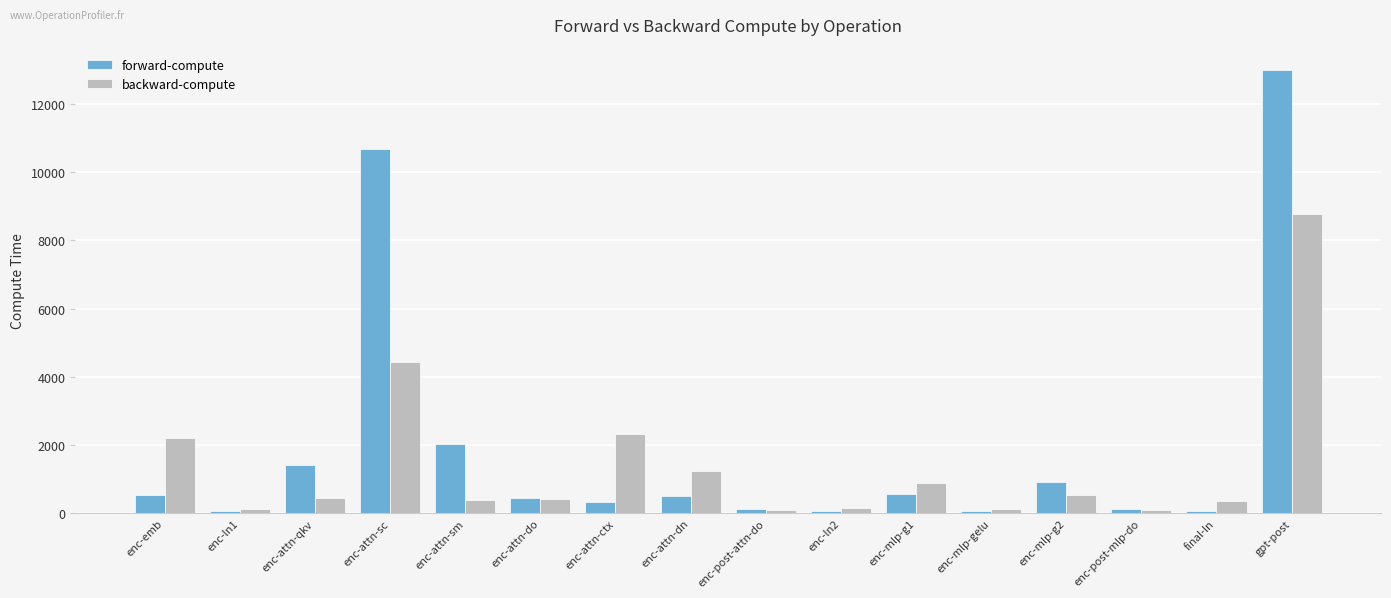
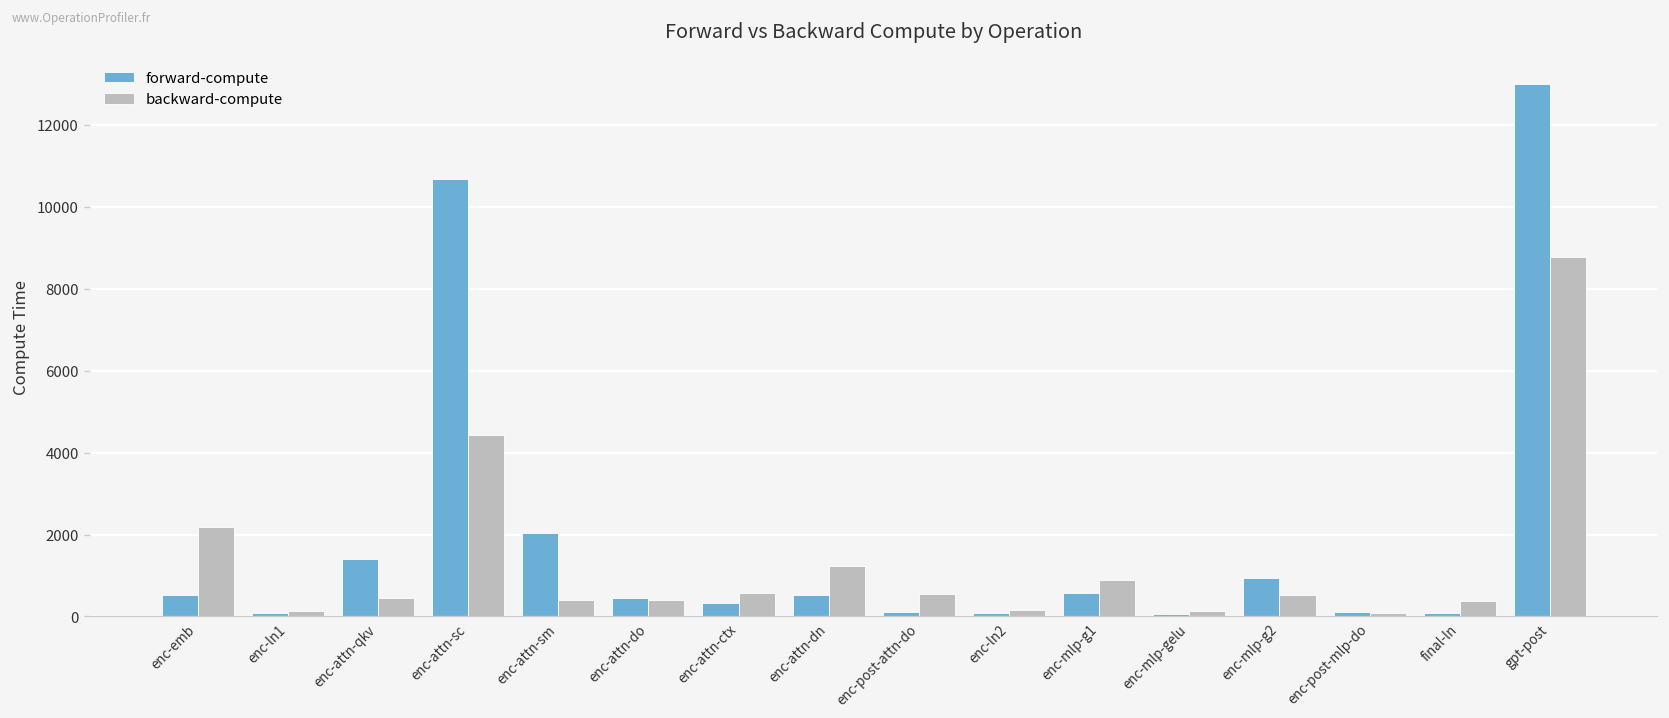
  {
    "forward-compute": {
      "enc-emb": 500,
      "enc-ln1": 100,
      "enc-attn-qkv": 1400,
      "enc-attn-sc": 10700,
      "enc-attn-sm": 2000,
      "enc-attn-do": 500,
      "enc-attn-ctx": 300,
      "enc-attn-dn": 500,
      "enc-post-attn-do": 100,
      "enc-ln2": 100,
      "enc-mlp-g1": 600,
      "enc-mlp-g2": 900,
      "enc-post-mlp-do": 100,
      "final-ln": 100,
      "gpt-post": 13000
    },
    "backward-compute": {
      "enc-emb": 2200,
      "enc-ln1": 100,
      "enc-attn-qkv": 500,
      "enc-attn-sc": 4400,
      "enc-attn-sm": 400,
      "enc-attn-do": 400,
-     "enc-attn-ctx": 2300,
+     "enc-attn-ctx": 600,
      "enc-attn-dn": 1200,
-     "enc-post-attn-do": 100,
+     "enc-post-attn-do": 500,
      "enc-ln2": 100,
      "enc-mlp-g1": 900,
      "enc-mlp-gelu": 100,
      "enc-mlp-g2": 500,
      "enc-post-mlp-do": 100,
      "final-ln": 400,
      "gpt-post": 8800
    }
  }
